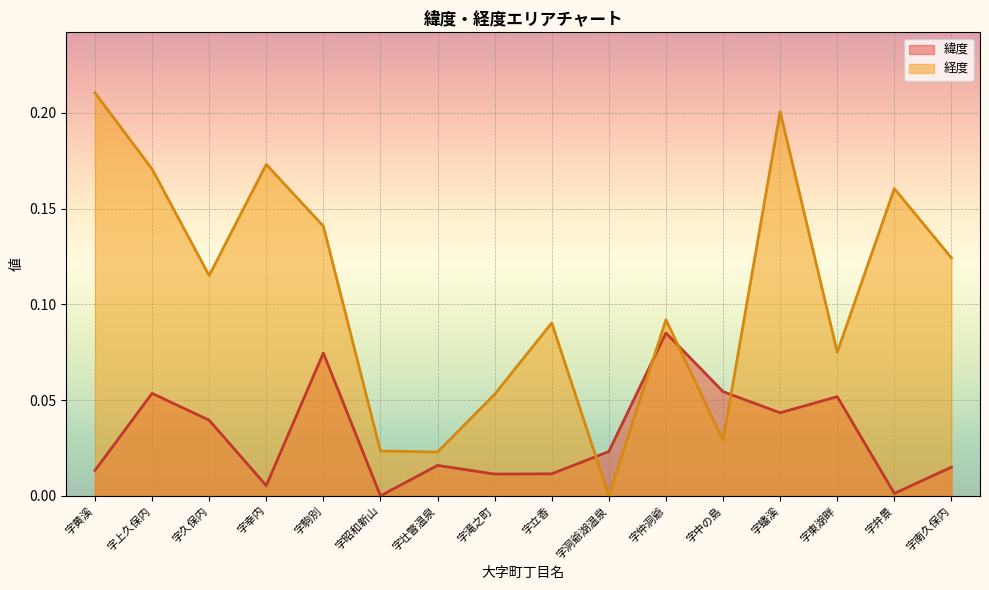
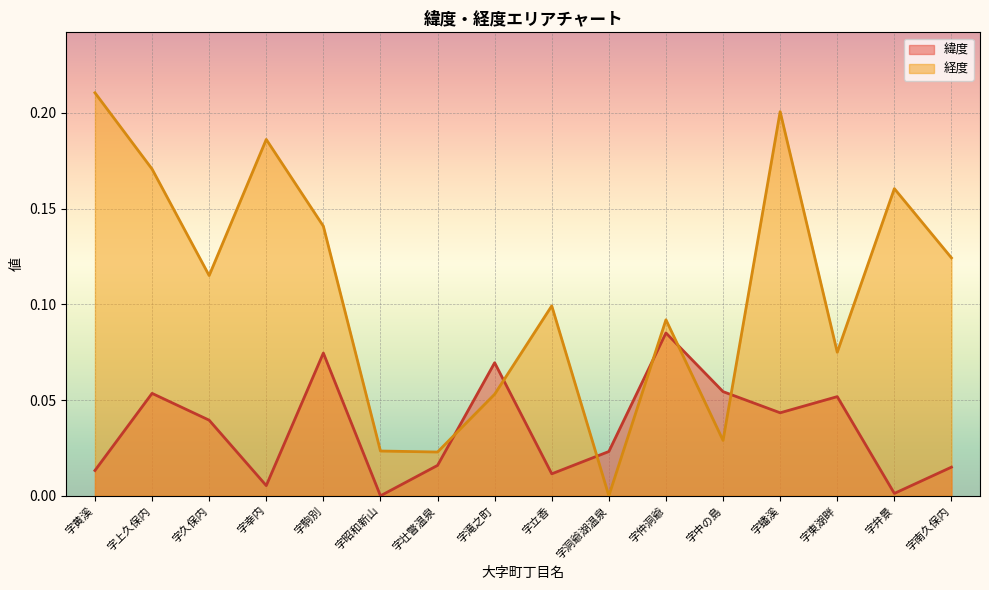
  {
    "緯度": {
      "字黄溪": 0.013,
      "字上久保内": 0.054,
      "字久保内": 0.040,
      "字幸内": 0.005,
      "字駒別": 0.075,
      "字昭和新山": 0.000,
      "字壮瞥温泉": 0.016,
-     "字滝之町": 0.011,
+     "字滝之町": 0.070,
      "字立香": 0.011,
      "字洞爺湖温泉": 0.023,
      "字仲洞爺": 0.085,
      "字中の島": 0.054,
      "字蟠溪": 0.043,
      "字東湖畔": 0.052,
      "字弁景": 0.001,
      "字南久保内": 0.015
    },
    "経度": {
      "字黄溪": 0.211,
      "字上久保内": 0.171,
      "字久保内": 0.115,
-     "字幸内": 0.173,
+     "字幸内": 0.186,
      "字駒別": 0.141,
      "字昭和新山": 0.023,
      "字壮瞥温泉": 0.023,
      "字滝之町": 0.053,
-     "字立香": 0.090,
+     "字立香": 0.099,
      "字洞爺湖温泉": 0.000,
      "字仲洞爺": 0.092,
      "字中の島": 0.029,
      "字蟠溪": 0.201,
      "字東湖畔": 0.075,
      "字弁景": 0.160,
      "字南久保内": 0.124
    }
  }
